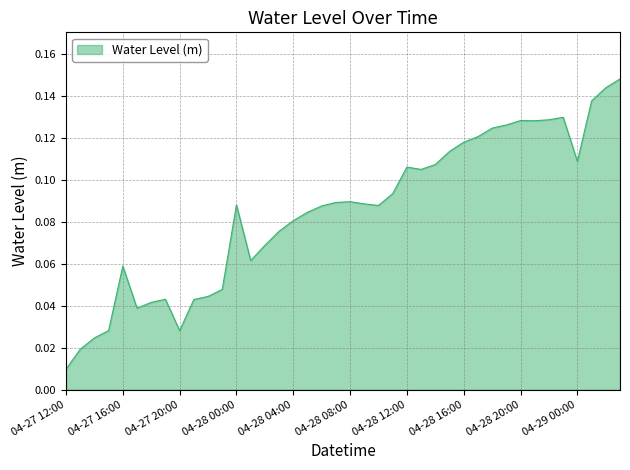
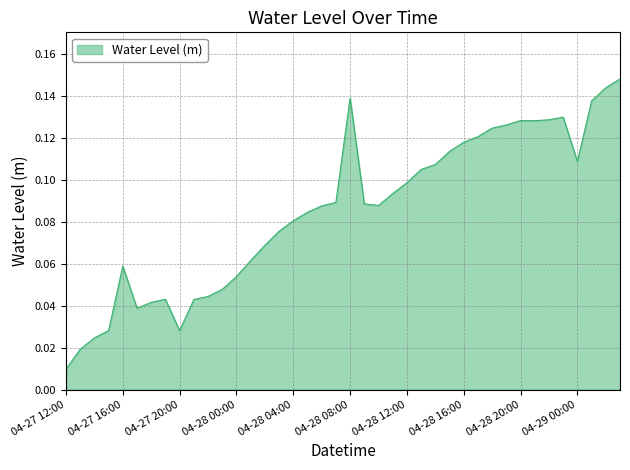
  {
    "04-27 12:00": 0.010,
    "04-27 16:00": 0.059,
    "04-27 20:00": 0.028,
-   "04-28 00:00": 0.088,
+   "04-28 00:00": 0.054,
    "04-28 04:00": 0.081,
-   "04-28 08:00": 0.090,
-   "04-28 12:00": 0.106,
+   "04-28 08:00": 0.139,
+   "04-28 12:00": 0.099,
    "04-28 16:00": 0.118,
    "04-28 20:00": 0.128,
    "04-29 00:00": 0.109
  }
